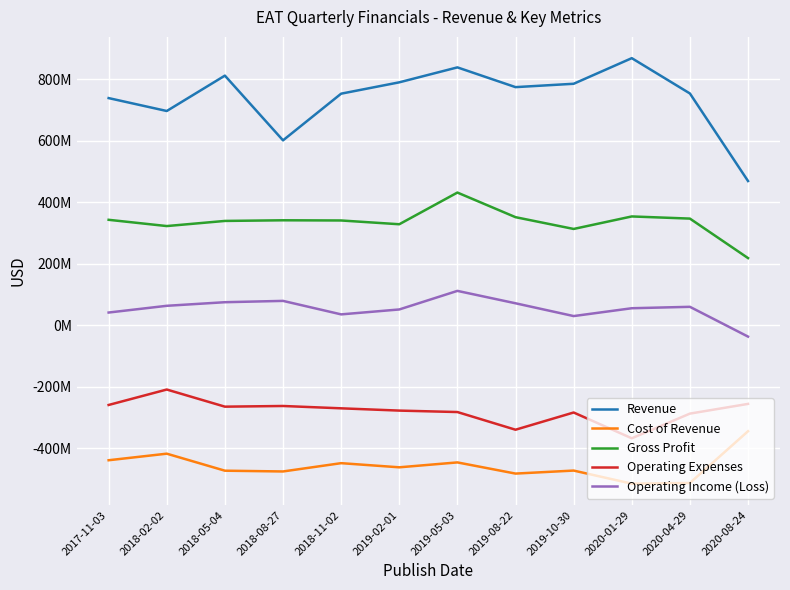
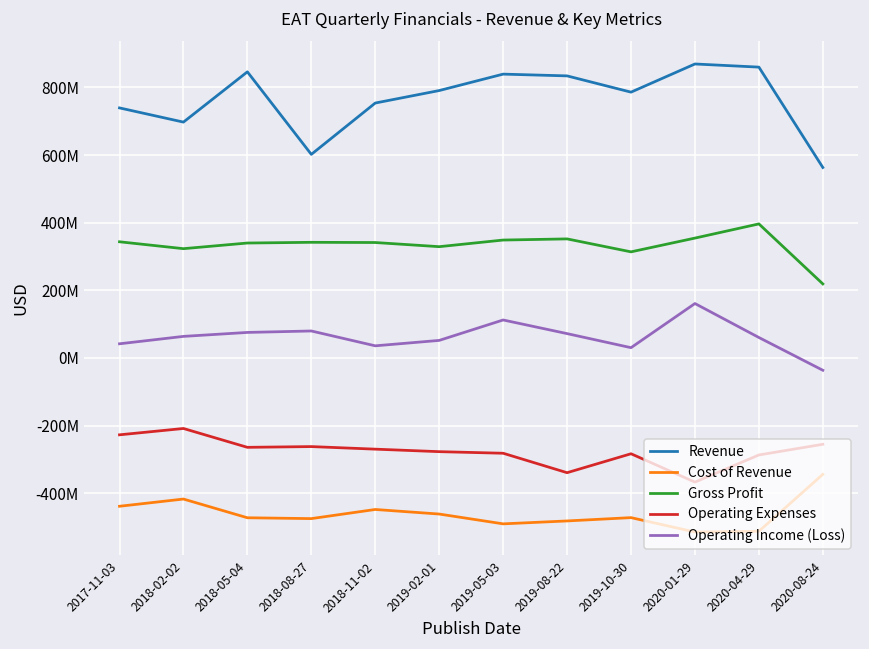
  {
    "Revenue": {
      "2017-11-03": 740000000,
      "2018-02-02": 700000000,
-     "2018-05-04": 810000000,
+     "2018-05-04": 850000000,
      "2018-08-27": 600000000,
      "2018-11-02": 750000000,
      "2019-02-01": 790000000,
      "2019-05-03": 840000000,
-     "2019-08-22": 780000000,
+     "2019-08-22": 830000000,
      "2019-10-30": 790000000,
      "2020-01-29": 870000000,
-     "2020-04-29": 750000000,
-     "2020-08-24": 470000000
+     "2020-04-29": 860000000,
+     "2020-08-24": 560000000
    },
    "Cost of Revenue": {
      "2017-11-03": -440000000,
      "2018-02-02": -420000000,
      "2018-05-04": -470000000,
      "2018-08-27": -480000000,
      "2018-11-02": -450000000,
      "2019-02-01": -460000000,
-     "2019-05-03": -450000000,
+     "2019-05-03": -490000000,
      "2019-08-22": -480000000,
      "2019-10-30": -470000000
    },
    "Gross Profit": {
      "2017-11-03": 340000000,
      "2018-02-02": 320000000,
      "2018-05-04": 340000000,
      "2018-08-27": 340000000,
      "2018-11-02": 340000000,
      "2019-02-01": 330000000,
-     "2019-05-03": 430000000,
+     "2019-05-03": 350000000,
      "2019-08-22": 350000000,
      "2019-10-30": 310000000,
      "2020-01-29": 350000000,
-     "2020-04-29": 350000000,
+     "2020-04-29": 400000000,
      "2020-08-24": 220000000
    },
    "Operating Expenses": {
-     "2017-11-03": -260000000,
+     "2017-11-03": -230000000,
      "2018-02-02": -210000000,
      "2018-05-04": -260000000,
      "2018-08-27": -260000000,
      "2018-11-02": -270000000,
      "2019-02-01": -280000000,
      "2019-05-03": -280000000,
      "2019-08-22": -340000000,
      "2019-10-30": -280000000
    },
    "Operating Income (Loss)": {
      "2017-11-03": 40000000,
      "2018-02-02": 60000000,
      "2018-05-04": 80000000,
      "2018-08-27": 80000000,
      "2018-11-02": 40000000,
      "2019-02-01": 50000000,
      "2019-05-03": 110000000,
      "2019-08-22": 70000000,
      "2019-10-30": 30000000,
-     "2020-01-29": 60000000,
+     "2020-01-29": 160000000,
      "2020-04-29": 60000000,
      "2020-08-24": -40000000
    }
  }
